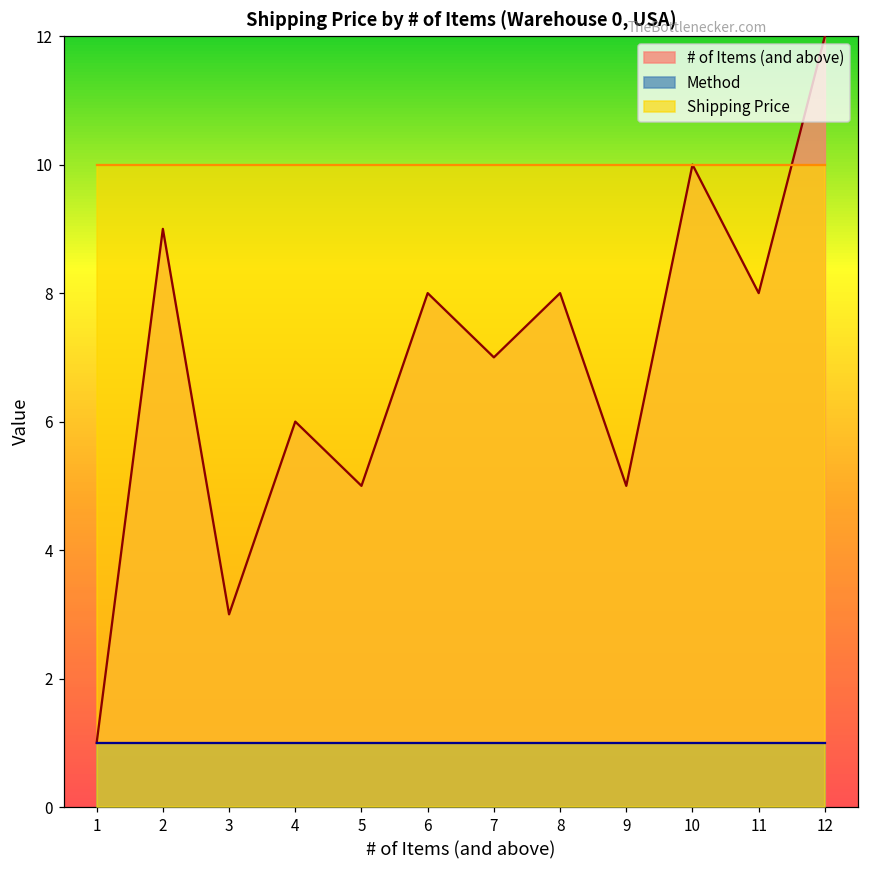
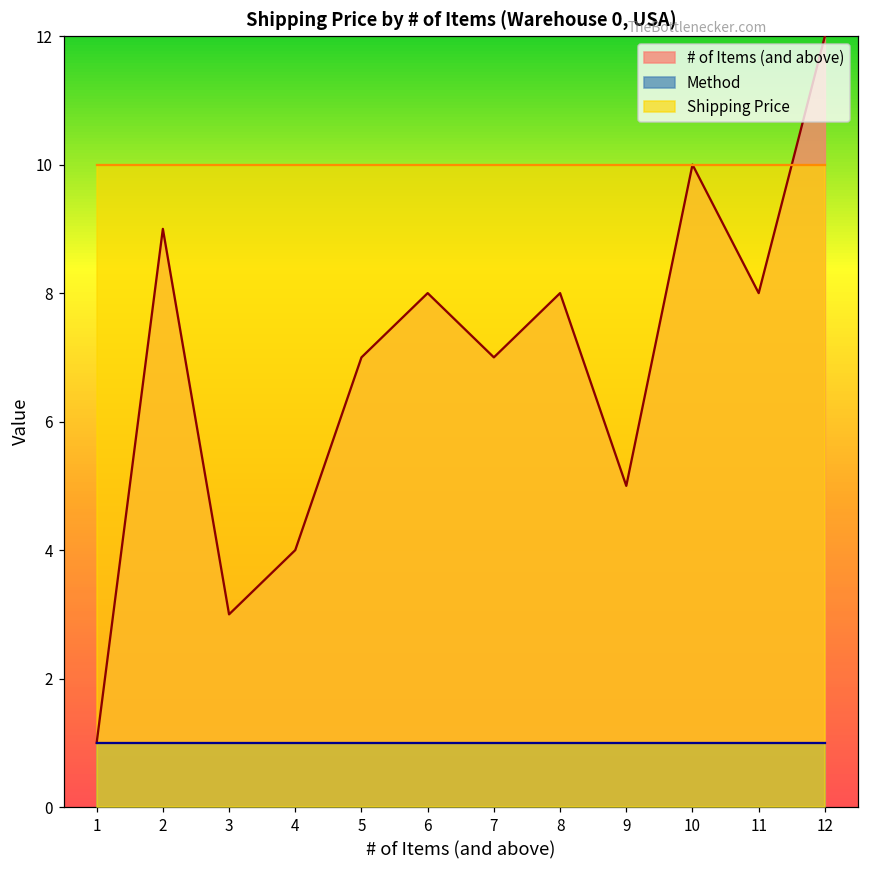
  {
    "# of Items (and above)": {
      "2": 9,
      "3": 3,
-     "4": 6,
-     "5": 5,
+     "4": 4,
+     "5": 7,
      "6": 8,
      "7": 7,
      "8": 8,
      "9": 5,
      "11": 8,
      "12": 12
    },
    "Method": {
      "2": 1,
      "3": 1,
      "4": 1,
      "5": 1,
      "6": 1,
      "7": 1,
      "8": 1,
      "9": 1,
      "10": 1,
      "11": 1,
      "12": 1
    },
    "Shipping Price": {
      "1": 10,
      "2": 10,
      "3": 10,
      "4": 10,
      "5": 10,
      "6": 10,
      "7": 10,
      "8": 10,
      "9": 10,
      "11": 10,
      "12": 10
    }
  }
